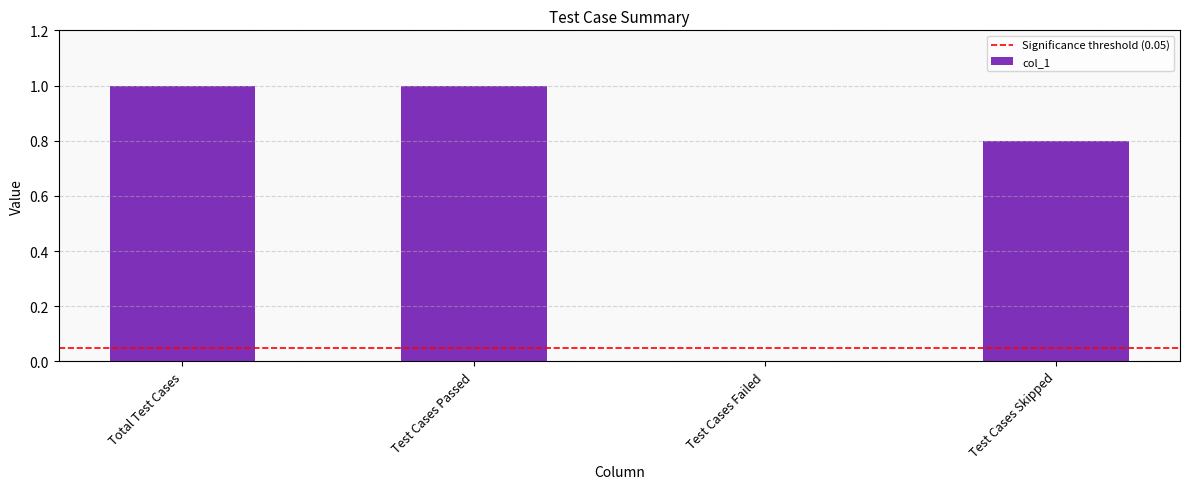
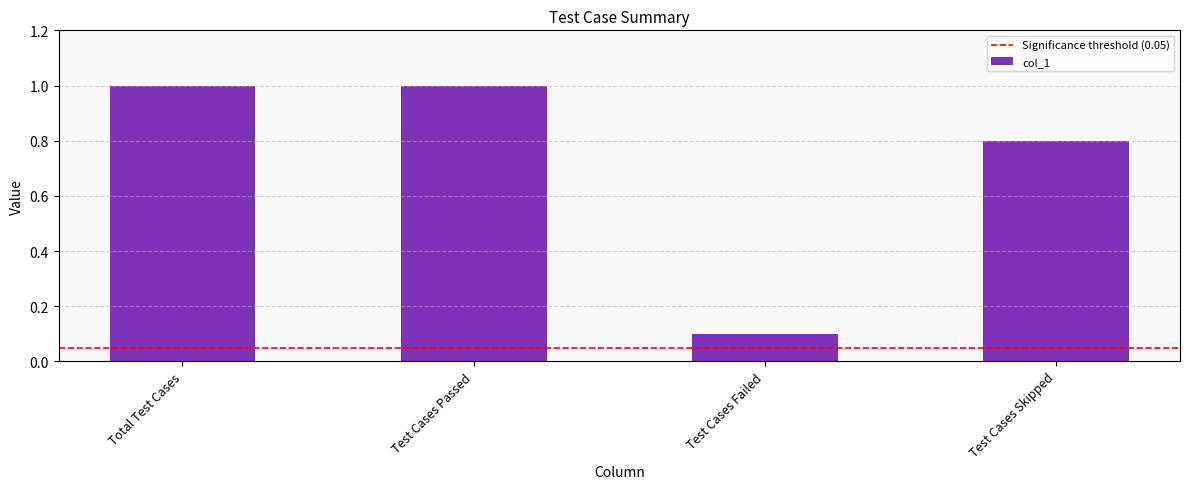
  {
    "Total Test Cases": 1.0,
    "Test Cases Passed": 1.0,
-   "Test Cases Failed": 0.0,
+   "Test Cases Failed": 0.1,
    "Test Cases Skipped": 0.8
  }
